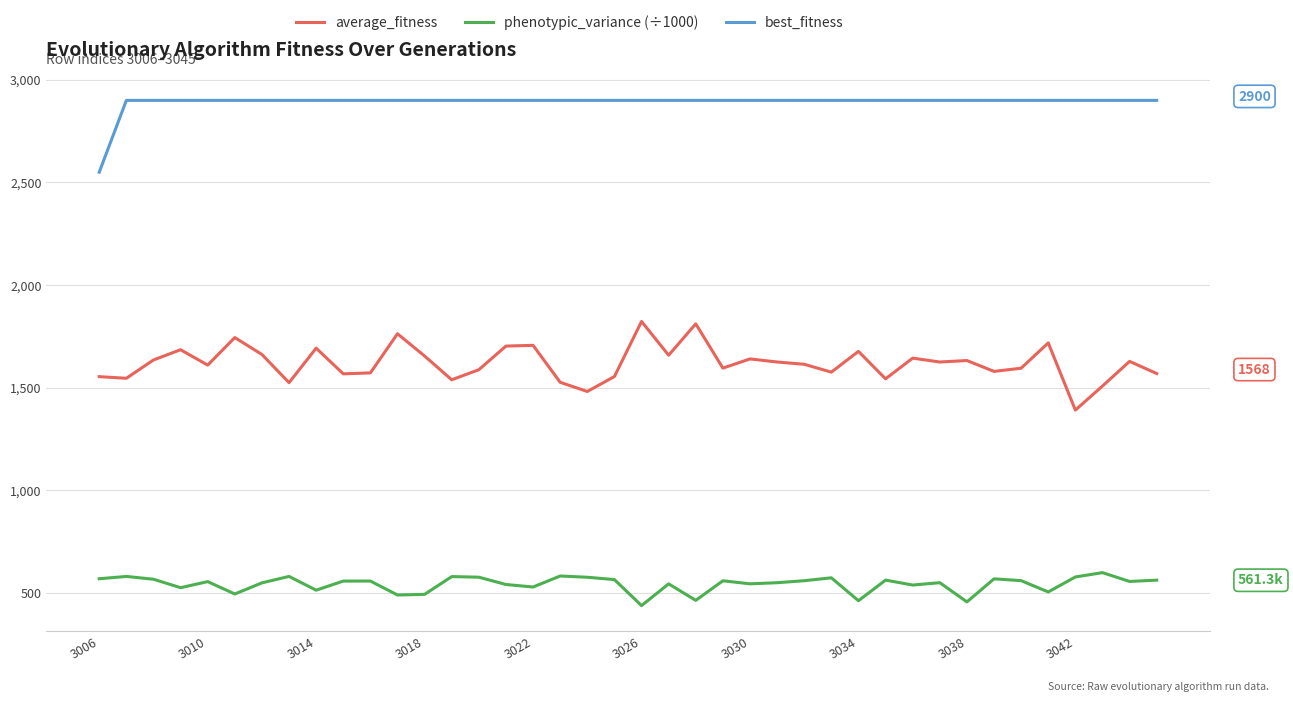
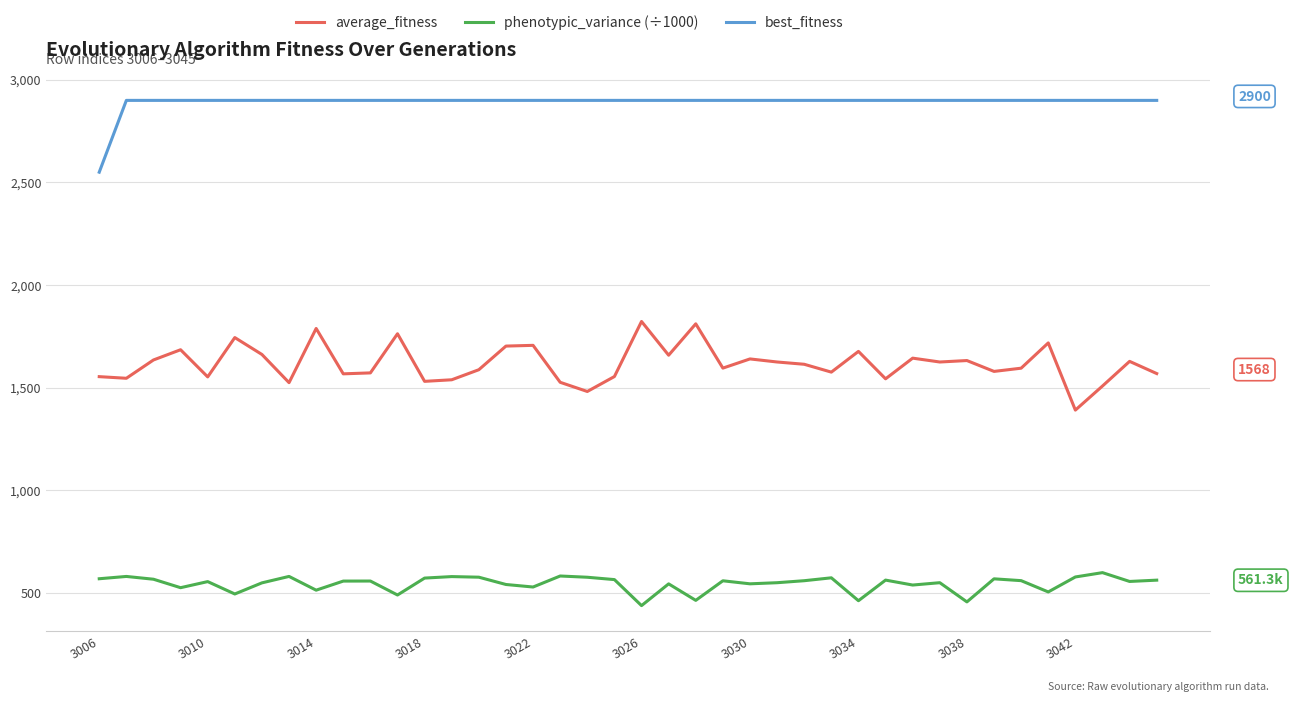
  {
    "average_fitness": {
      "3006": "1,550",
-     "3010": "1,610",
-     "3014": "1,690",
-     "3018": "1,650",
+     "3010": "1,550",
+     "3014": "1,790",
+     "3018": "1,530",
      "3022": "1,710",
      "3026": "1,820",
      "3030": "1,640",
      "3034": "1,680",
      "3038": "1,630",
      "3042": "1,390"
    },
    "phenotypic_variance (÷1000)": {
      "3006": "570",
      "3010": "550",
      "3014": "510",
-     "3018": "490",
+     "3018": "570",
      "3022": "530",
      "3026": "440",
      "3030": "540",
      "3034": "460",
      "3038": "460",
      "3042": "580"
    },
    "best_fitness": {
      "3006": "2,550",
      "3010": "2,900",
      "3014": "2,900",
      "3018": "2,900",
      "3022": "2,900",
      "3026": "2,900",
      "3030": "2,900",
      "3034": "2,900",
      "3038": "2,900",
      "3042": "2,900"
    }
  }
